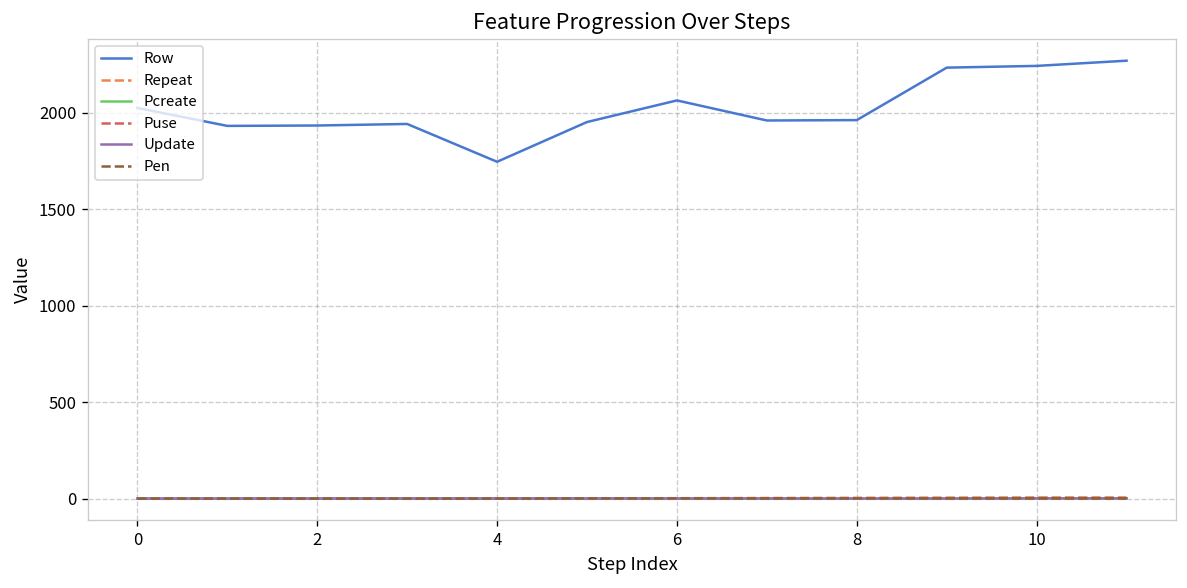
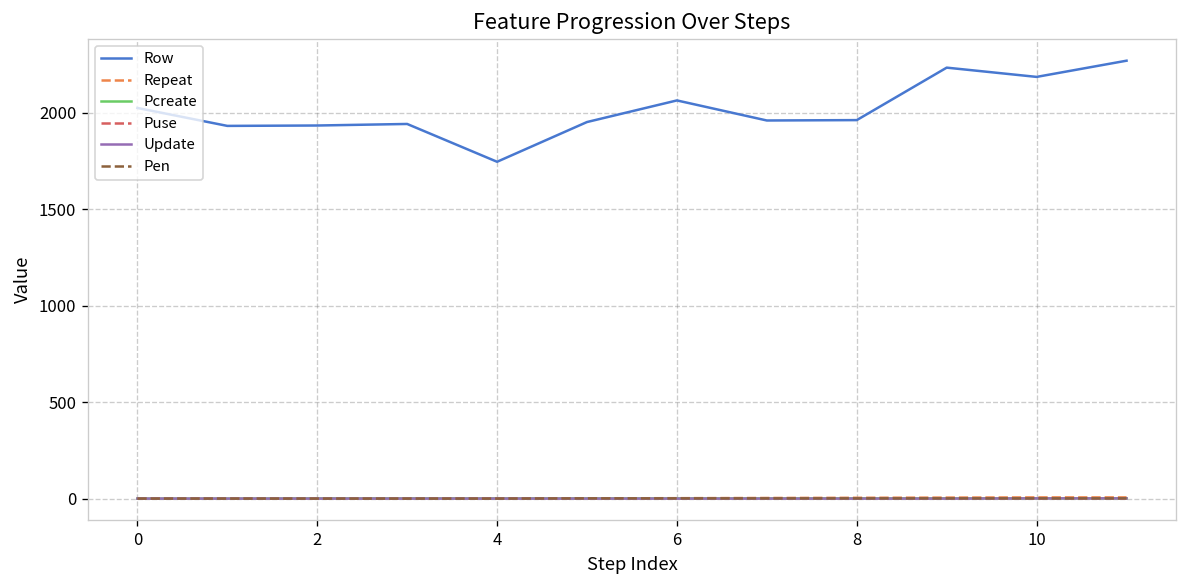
  {
    "Row": {
      "2": 1930,
      "4": 1750,
      "6": 2060,
      "8": 1960,
-     "10": 2240
+     "10": 2190
    }
  }
